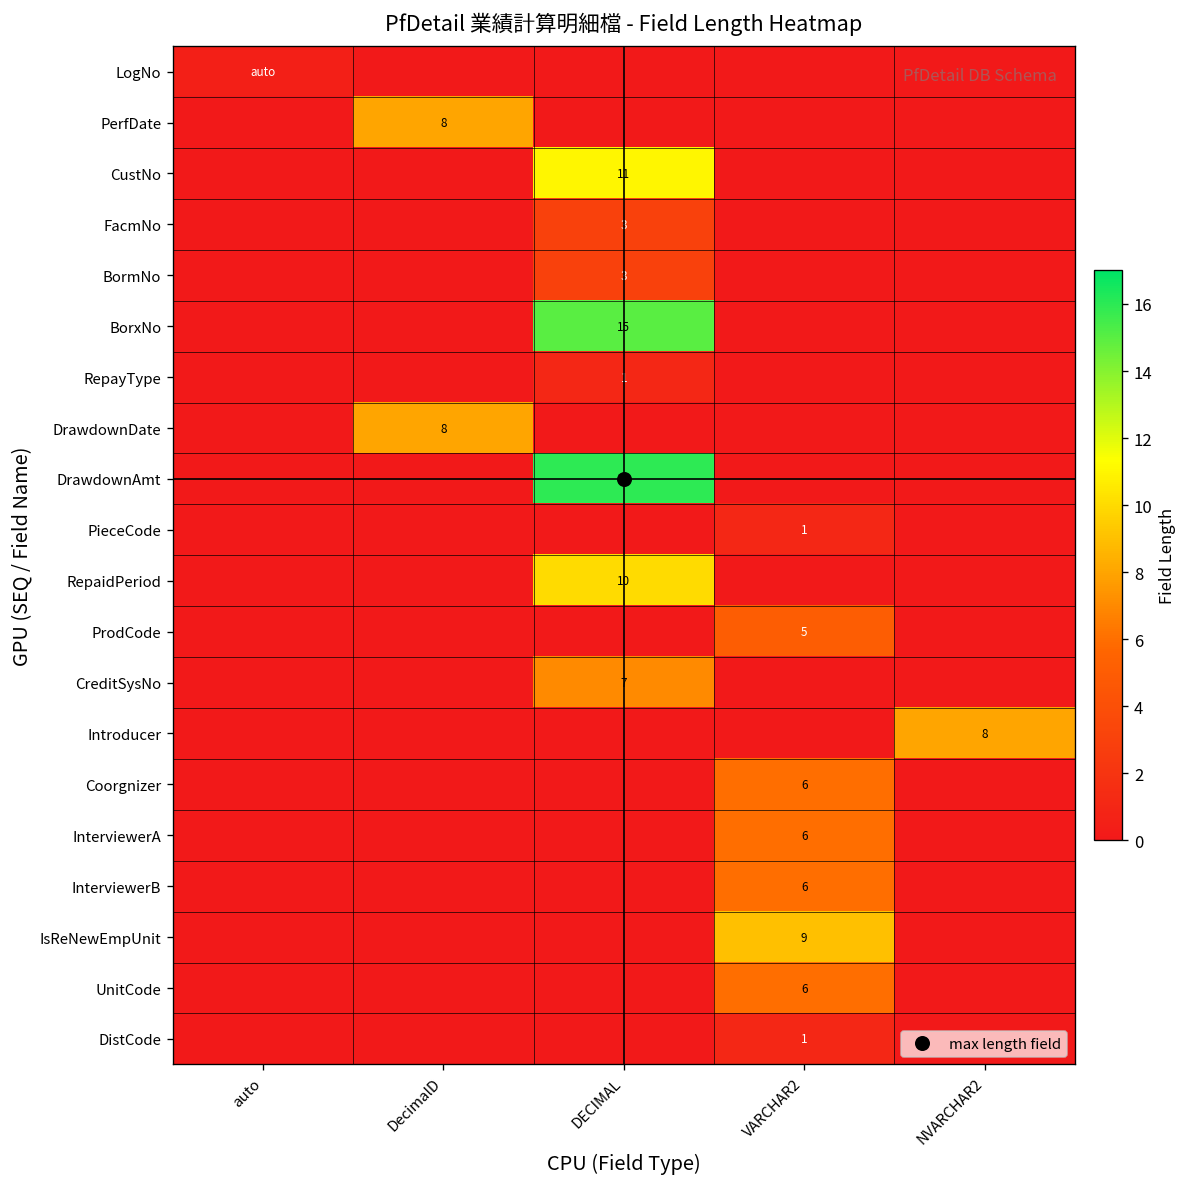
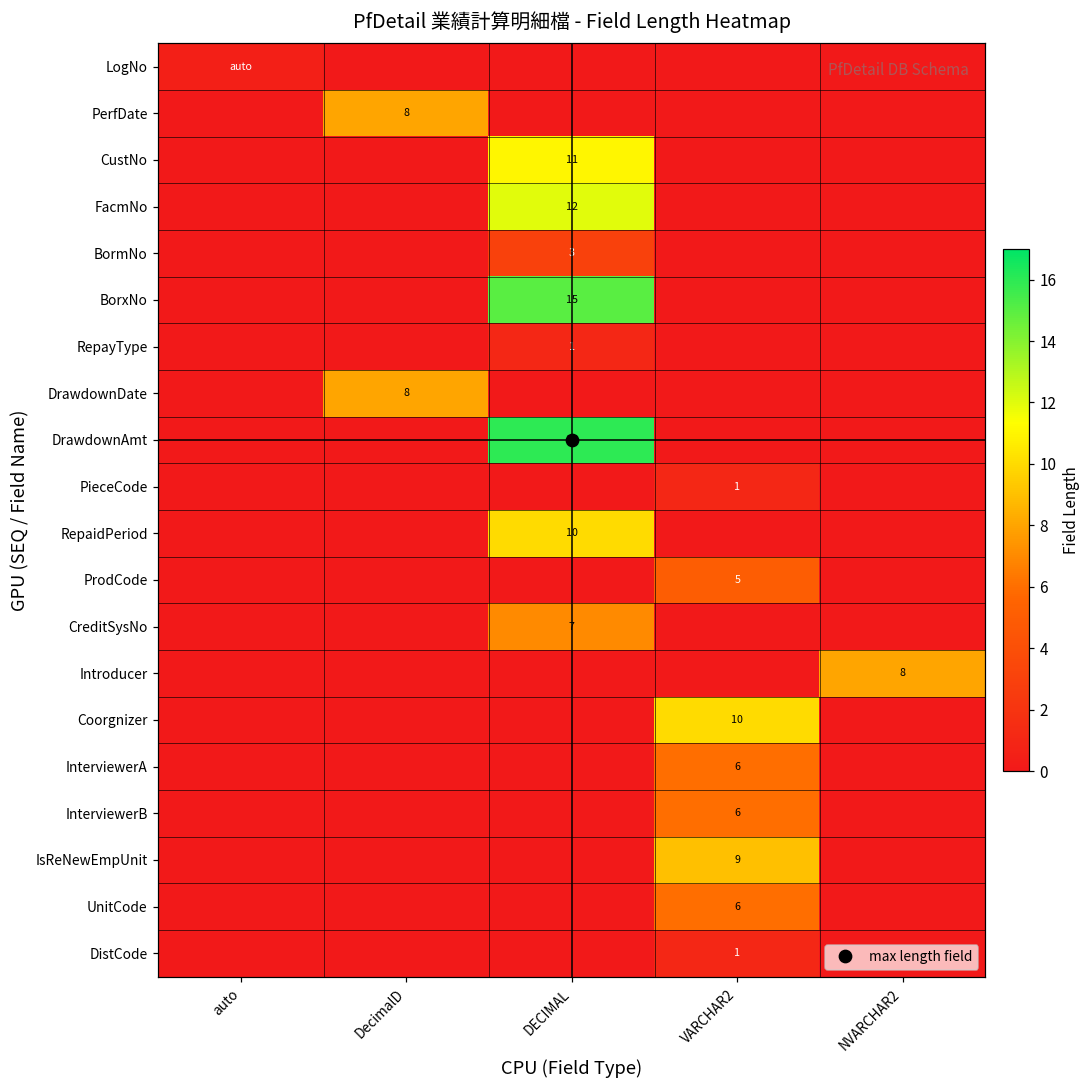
  {
    "PerfDate": {
      "DecimalD": 8
    },
    "CustNo": {
      "DECIMAL": 11
    },
    "FacmNo": {
-     "DECIMAL": 3
+     "DECIMAL": 12
    },
    "BormNo": {
      "DECIMAL": 3
    },
    "BorxNo": {
      "DECIMAL": 15
    },
    "RepayType": {
      "DECIMAL": 1
    },
    "DrawdownDate": {
      "DecimalD": 8
    },
    "PieceCode": {
      "VARCHAR2": 1
    },
    "RepaidPeriod": {
      "DECIMAL": 10
    },
    "ProdCode": {
      "VARCHAR2": 5
    },
    "CreditSysNo": {
      "DECIMAL": 7
    },
    "Introducer": {
      "NVARCHAR2": 8
    },
    "Coorgnizer": {
-     "VARCHAR2": 6
+     "VARCHAR2": 10
    },
    "InterviewerA": {
      "VARCHAR2": 6
    },
    "InterviewerB": {
      "VARCHAR2": 6
    },
    "IsReNewEmpUnit": {
      "VARCHAR2": 9
    },
    "UnitCode": {
      "VARCHAR2": 6
    },
    "DistCode": {
      "VARCHAR2": 1
    }
  }
